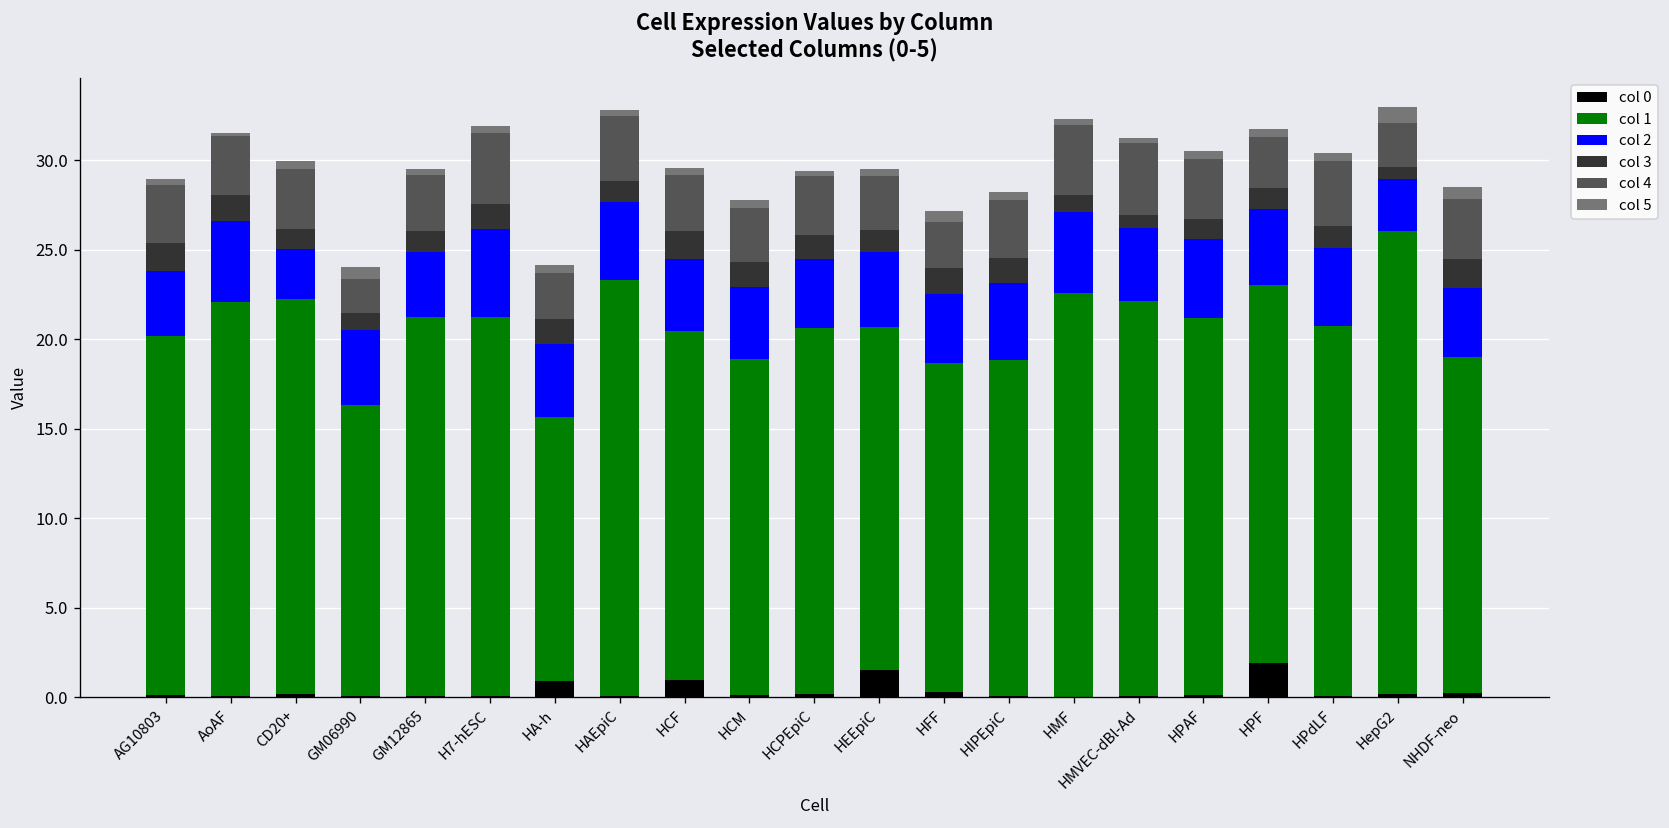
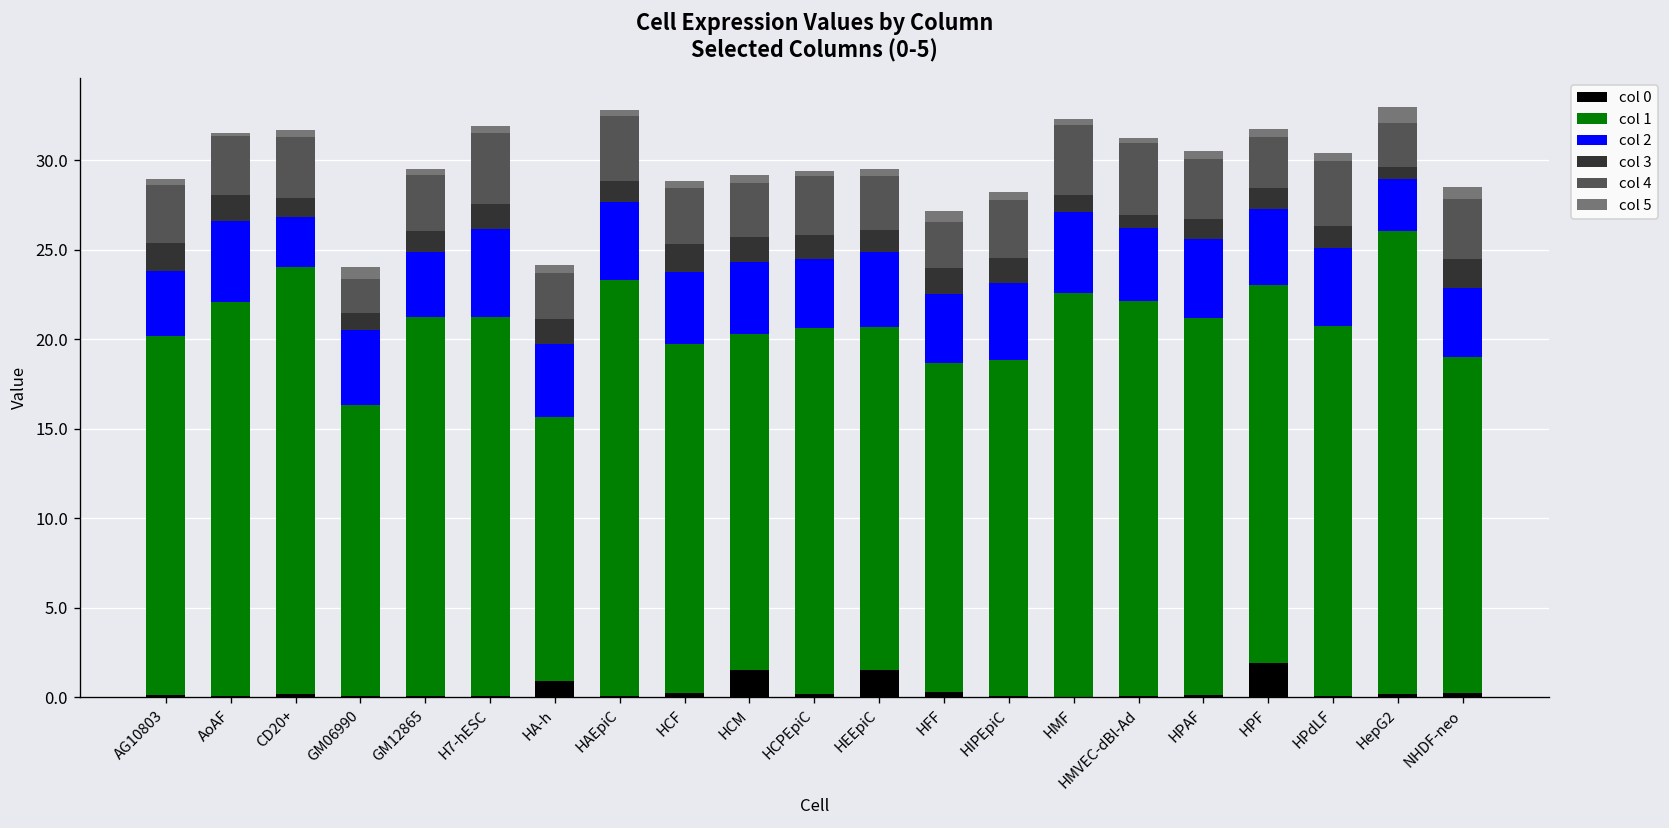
  {
    "col 0": {
      "HA-h": 0.9,
-     "HCF": 1.0,
-     "HCM": 0.1,
+     "HCF": 0.3,
+     "HCM": 1.5,
      "HCPEpiC": 0.2,
      "HEEpiC": 1.5,
      "HFF": 0.3,
      "HPF": 1.9,
      "HepG2": 0.2,
      "NHDF-neo": 0.2
    },
    "col 1": {
      "AG10803": 20.1,
      "AoAF": 22.0,
-     "CD20+": 22.1,
+     "CD20+": 23.8,
      "GM06990": 16.3,
      "GM12865": 21.2,
      "H7-hESC": 21.2,
      "HA-h": 14.7,
      "HAEpiC": 23.3,
      "HCF": 19.5,
      "HCM": 18.8,
      "HCPEpiC": 20.4,
      "HEEpiC": 19.1,
      "HFF": 18.4,
      "HIPEpiC": 18.7,
      "HMF": 22.6,
      "HMVEC-dBl-Ad": 22.1,
      "HPAF": 21.1,
      "HPF": 21.1,
      "HPdLF": 20.6,
      "HepG2": 25.8,
      "NHDF-neo": 18.8
    },
    "col 2": {
      "AG10803": 3.7,
      "AoAF": 4.5,
      "CD20+": 2.8,
      "GM06990": 4.2,
      "GM12865": 3.7,
      "H7-hESC": 4.9,
      "HA-h": 4.1,
      "HAEpiC": 4.4,
      "HCF": 4.0,
      "HCM": 4.0,
      "HCPEpiC": 3.9,
      "HEEpiC": 4.2,
      "HFF": 3.9,
      "HIPEpiC": 4.3,
      "HMF": 4.5,
      "HMVEC-dBl-Ad": 4.1,
      "HPAF": 4.4,
      "HPF": 4.2,
      "HPdLF": 4.4,
      "HepG2": 2.9,
      "NHDF-neo": 3.8
    }
  }
